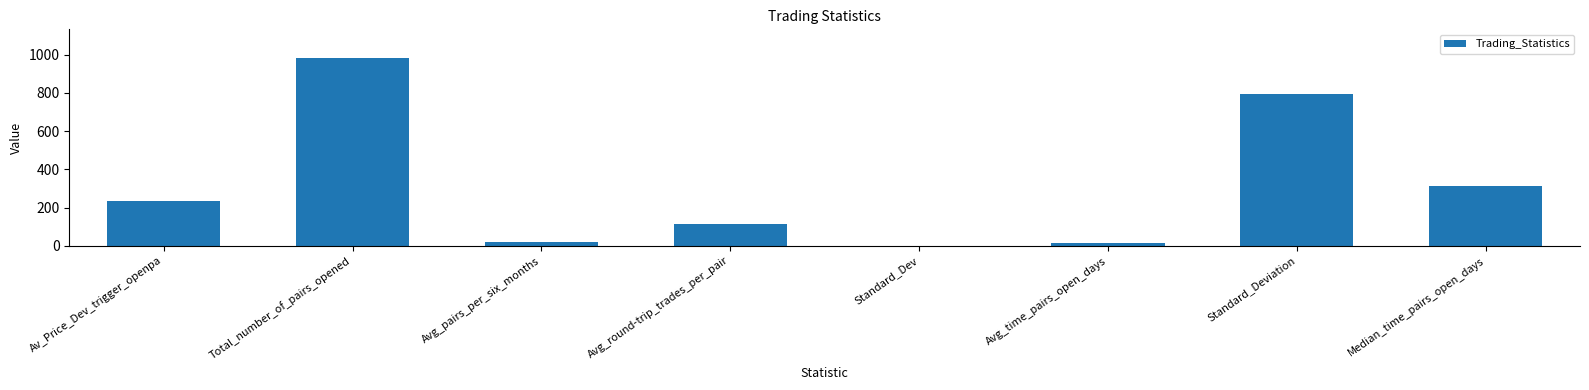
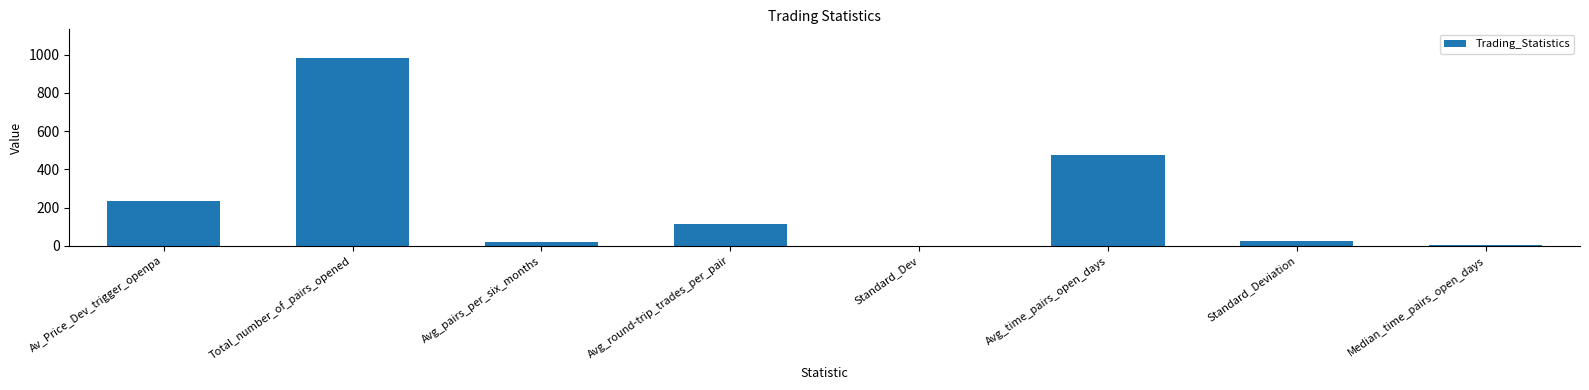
  {
    "Av_Price_Dev_trigger_openpa": 240,
    "Total_number_of_pairs_opened": 980,
    "Avg_pairs_per_six_months": 20,
    "Avg_round-trip_trades_per_pair": 110,
-   "Avg_time_pairs_open_days": 10,
-   "Standard_Deviation": 790,
-   "Median_time_pairs_open_days": 310
+   "Avg_time_pairs_open_days": 480,
+   "Standard_Deviation": 20,
+   "Median_time_pairs_open_days": 0
  }
